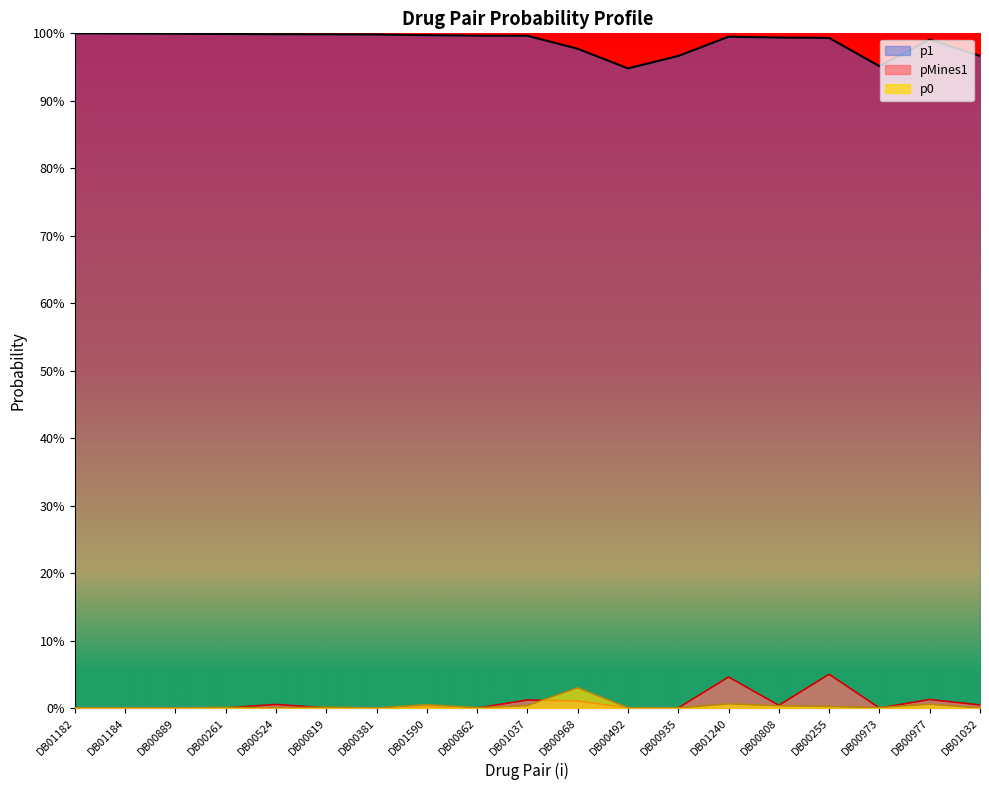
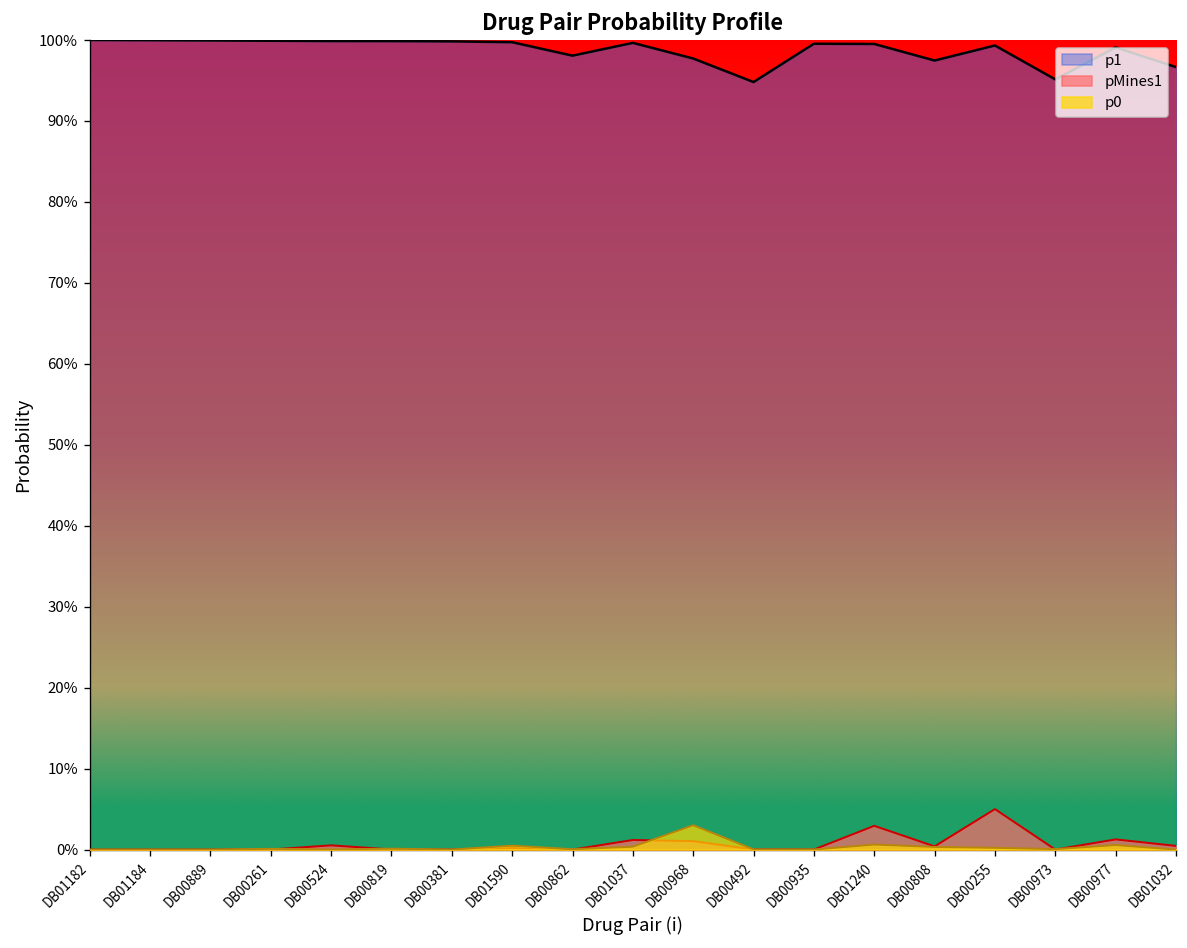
  {
    "p1": {
      "DB01182": "100%",
      "DB01184": "100%",
      "DB00889": "100%",
      "DB00261": "100%",
      "DB00524": "100%",
      "DB00819": "100%",
      "DB00381": "100%",
      "DB01590": "100%",
-     "DB00862": "100%",
+     "DB00862": "98%",
      "DB01037": "100%",
      "DB00968": "98%",
      "DB00492": "95%",
-     "DB00935": "97%",
+     "DB00935": "100%",
      "DB01240": "100%",
-     "DB00808": "99%",
+     "DB00808": "97%",
      "DB00255": "99%",
      "DB00973": "95%",
      "DB00977": "99%",
      "DB01032": "97%"
    },
    "pMines1": {
-     "DB01240": "5%",
+     "DB01240": "3%",
      "DB00255": "5%"
    },
    "p0": {
      "DB00968": "3%"
    }
  }
